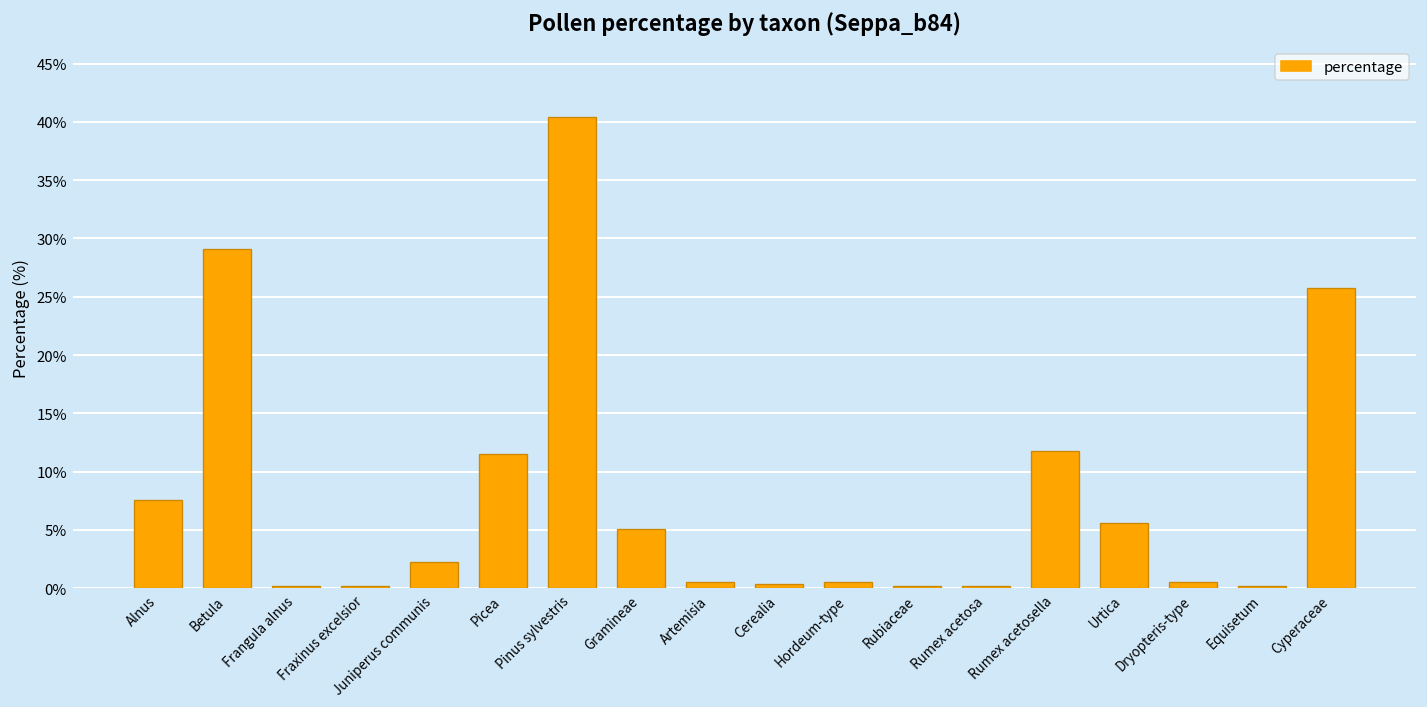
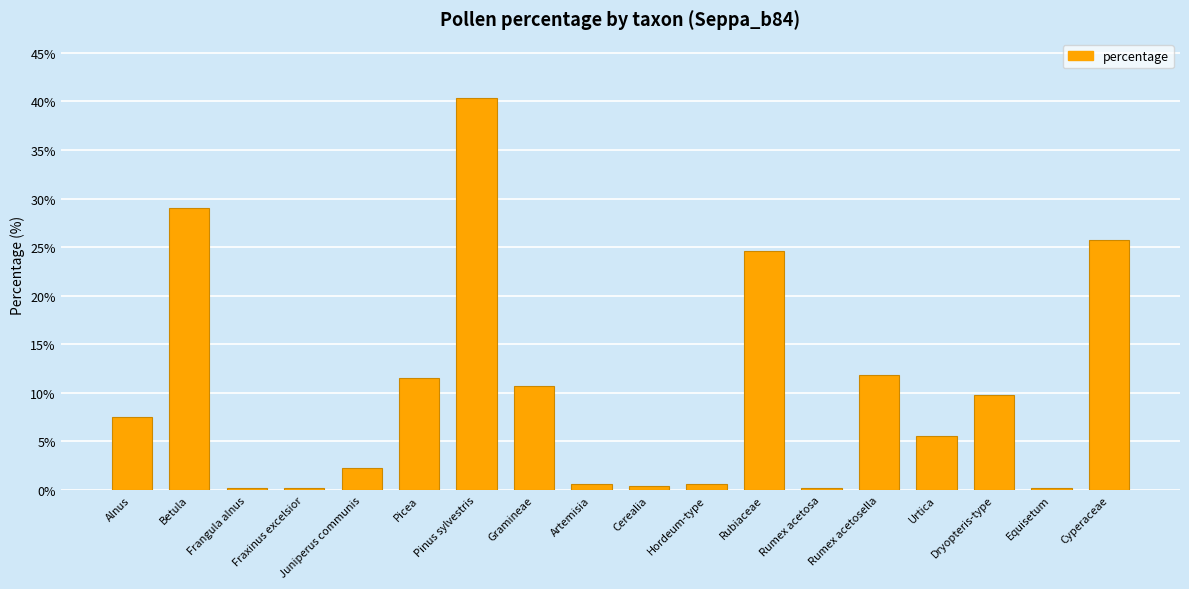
  {
    "Alnus": "8%",
    "Betula": "29%",
    "Juniperus communis": "2%",
    "Picea": "12%",
    "Pinus sylvestris": "40%",
-   "Gramineae": "5%",
+   "Gramineae": "11%",
    "Artemisia": "1%",
    "Cerealia": "0%",
    "Hordeum-type": "1%",
-   "Rubiaceae": "0%",
+   "Rubiaceae": "25%",
    "Rumex acetosella": "12%",
    "Urtica": "6%",
-   "Dryopteris-type": "1%",
+   "Dryopteris-type": "10%",
    "Cyperaceae": "26%"
  }
